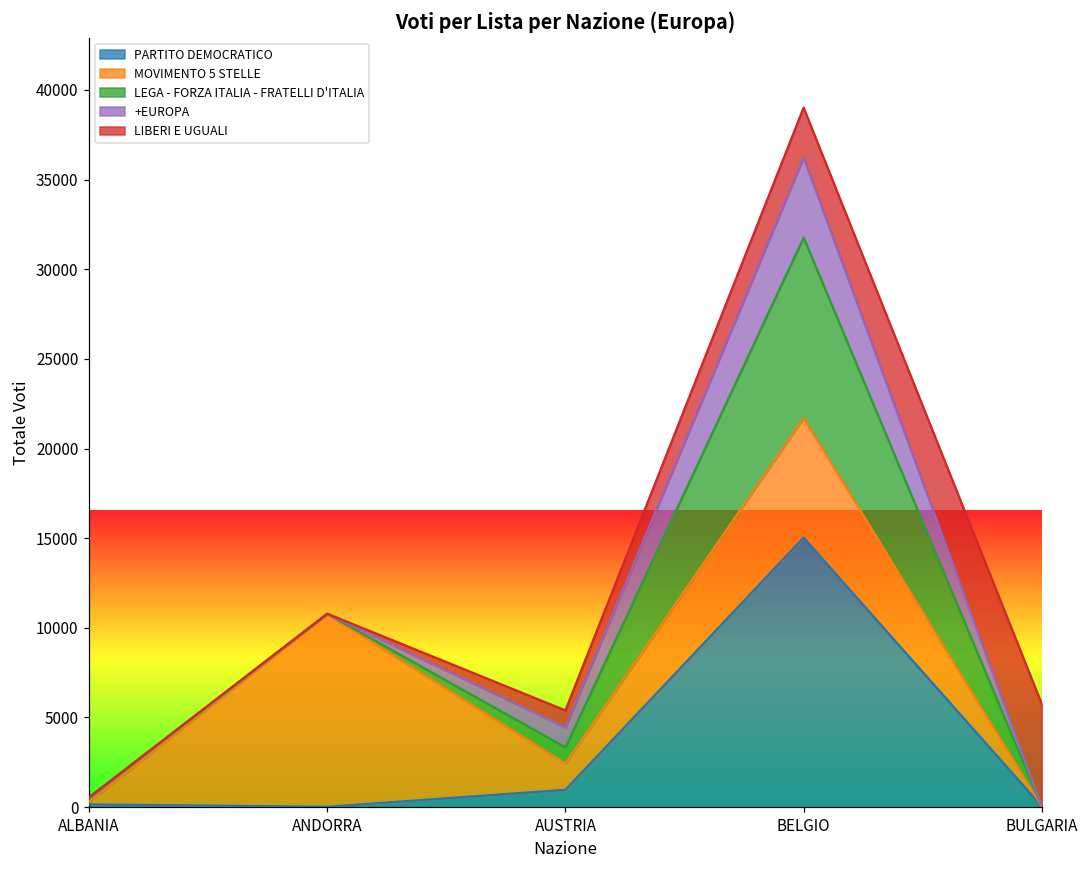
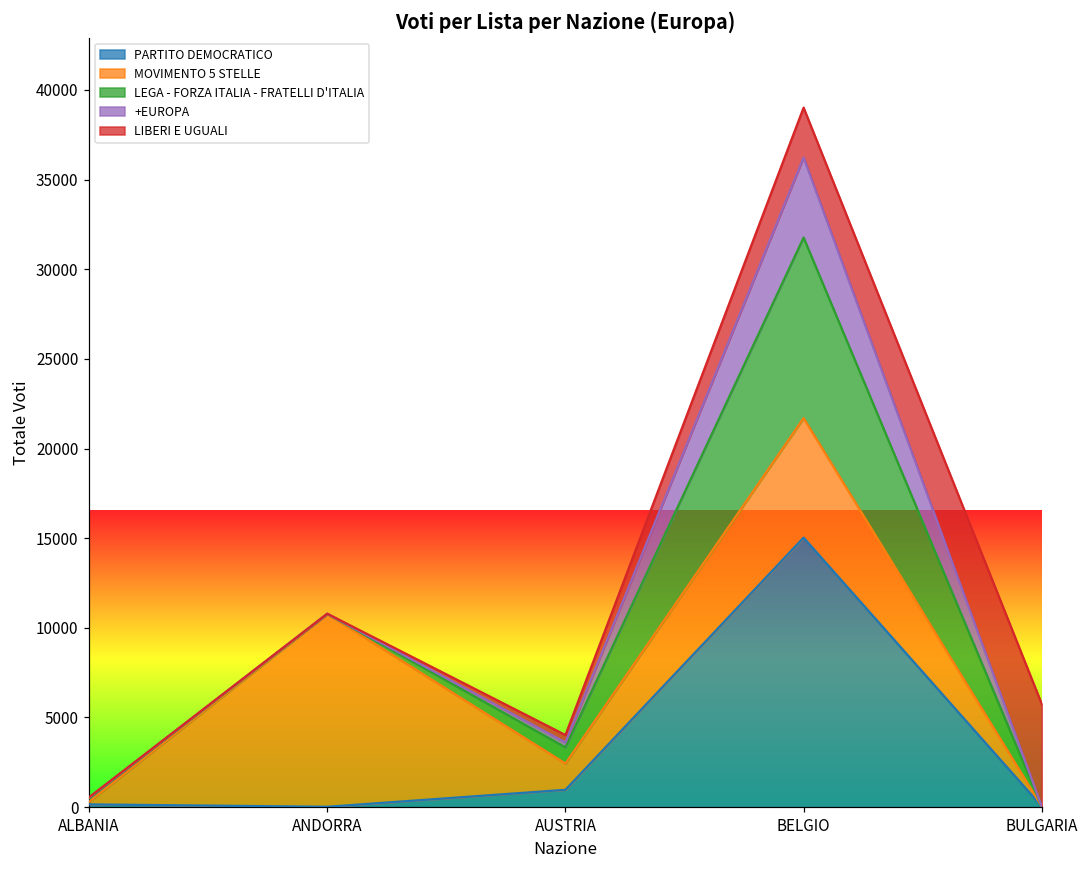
  {
    "PARTITO DEMOCRATICO": {
      "ANDORRA": 0,
      "AUSTRIA": 1000,
      "BELGIO": 15000
    },
    "MOVIMENTO 5 STELLE": {
      "AUSTRIA": 1500,
      "BELGIO": 6700
    },
    "LEGA - FORZA ITALIA - FRATELLI D'ITALIA": {
      "AUSTRIA": 900,
      "BELGIO": 10100
    },
    "+EUROPA": {
-     "AUSTRIA": 1100,
+     "AUSTRIA": 300,
      "BELGIO": 4500
    },
    "LIBERI E UGUALI": {
-     "AUSTRIA": 900,
+     "AUSTRIA": 400,
      "BELGIO": 2800,
      "BULGARIA": 5700
    }
  }
